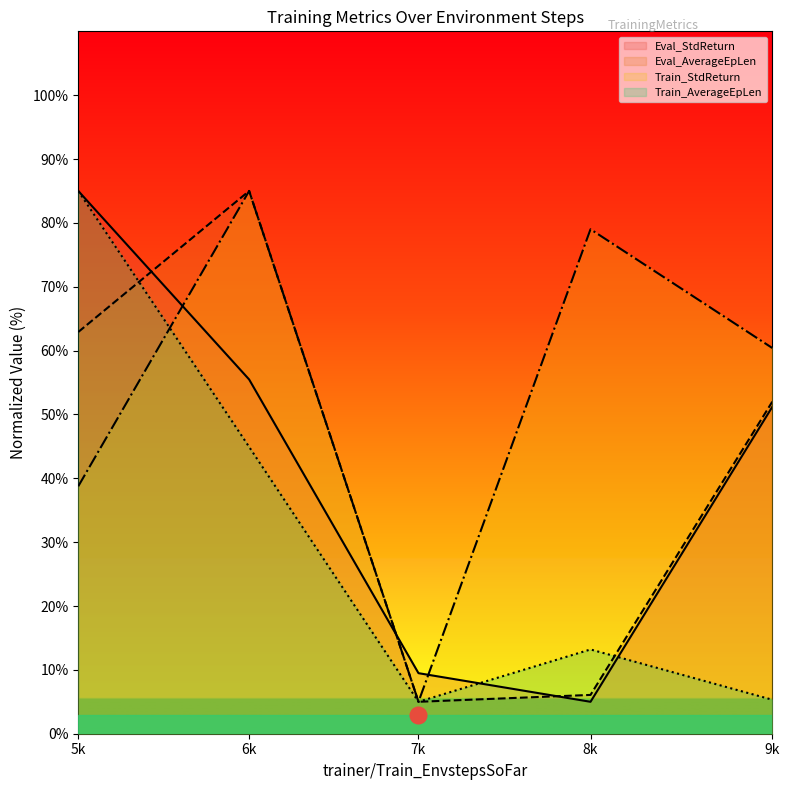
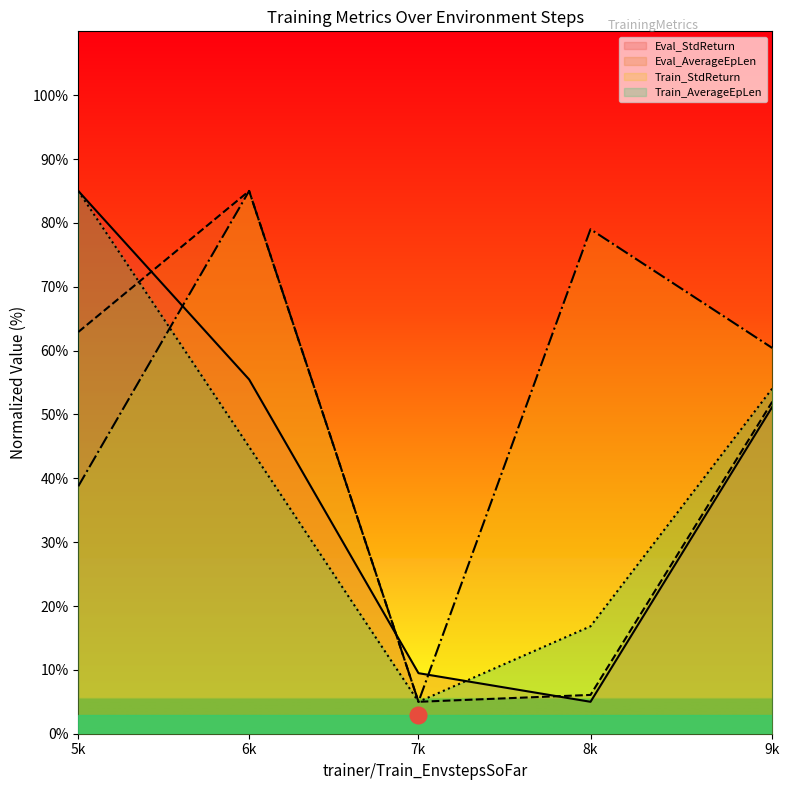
  {
    "Train_AverageEpLen": {
      "6k": "45%",
-     "8k": "13%",
-     "9k": "5%"
+     "8k": "17%",
+     "9k": "54%"
    }
  }
